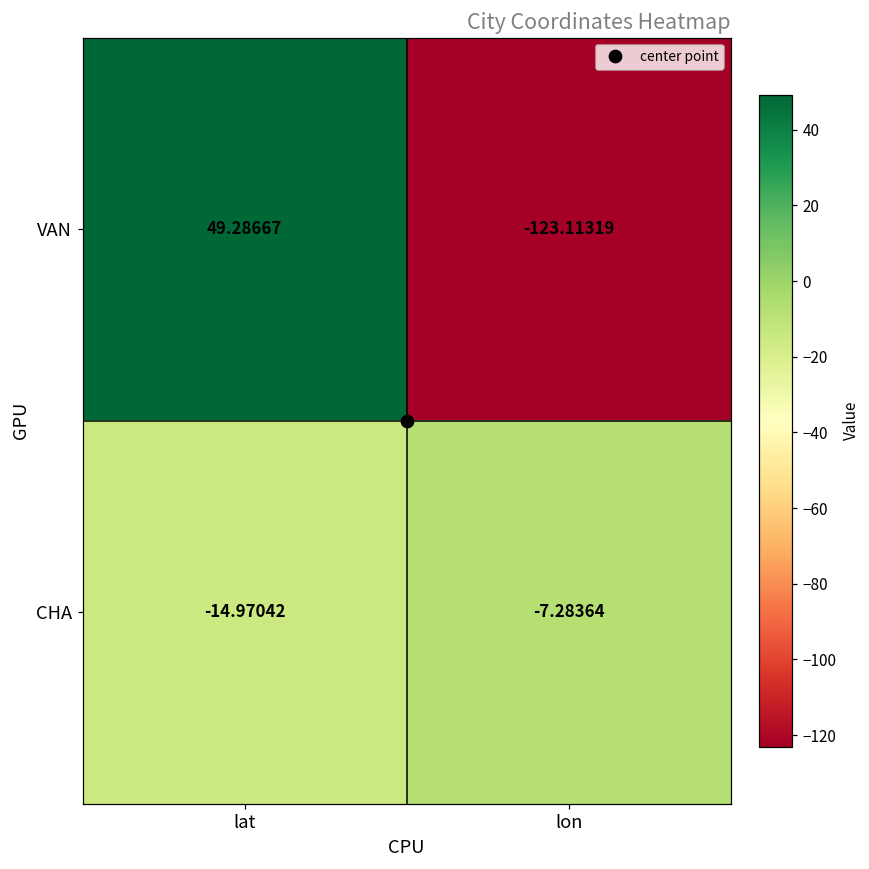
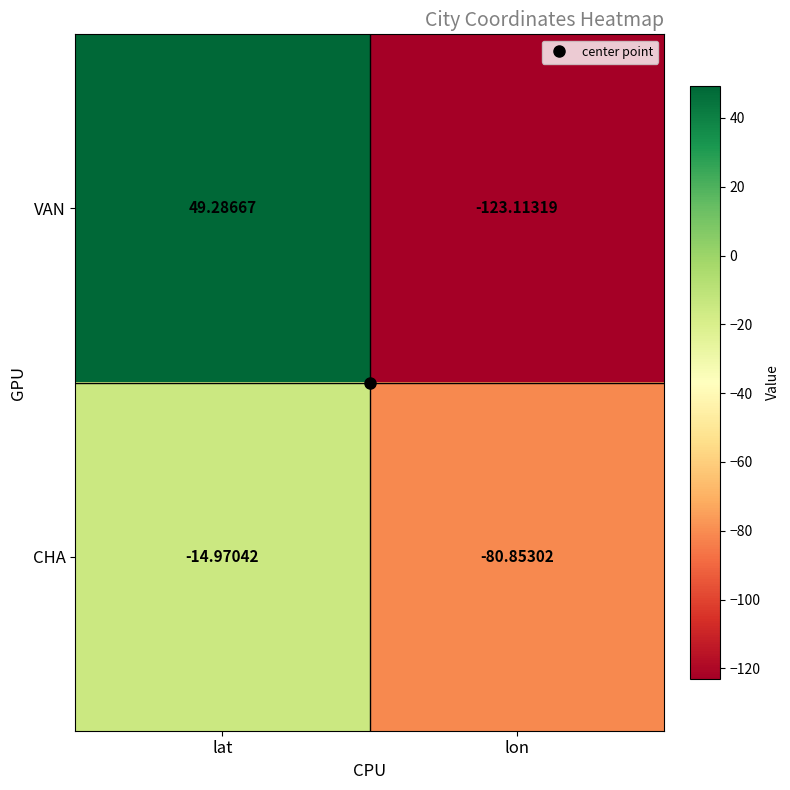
  {
    "VAN": {
      "lat": 49.28667,
      "lon": -123.11319
    },
    "CHA": {
      "lat": -14.97042,
-     "lon": -7.28364
+     "lon": -80.85302
    }
  }
